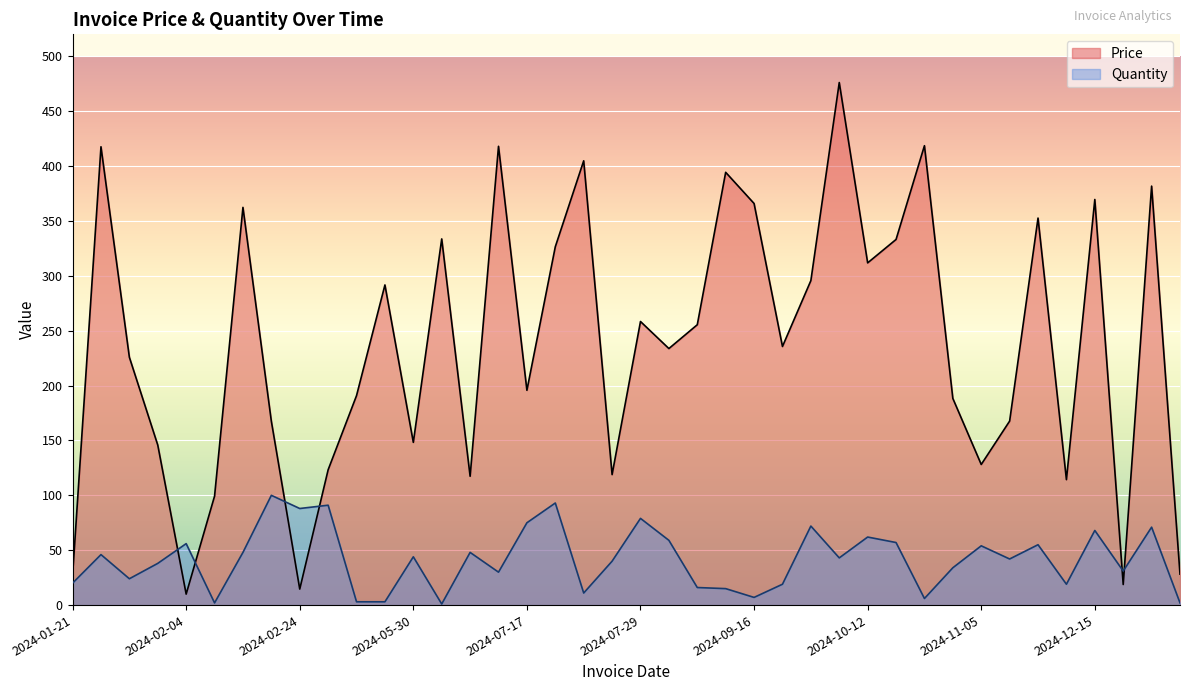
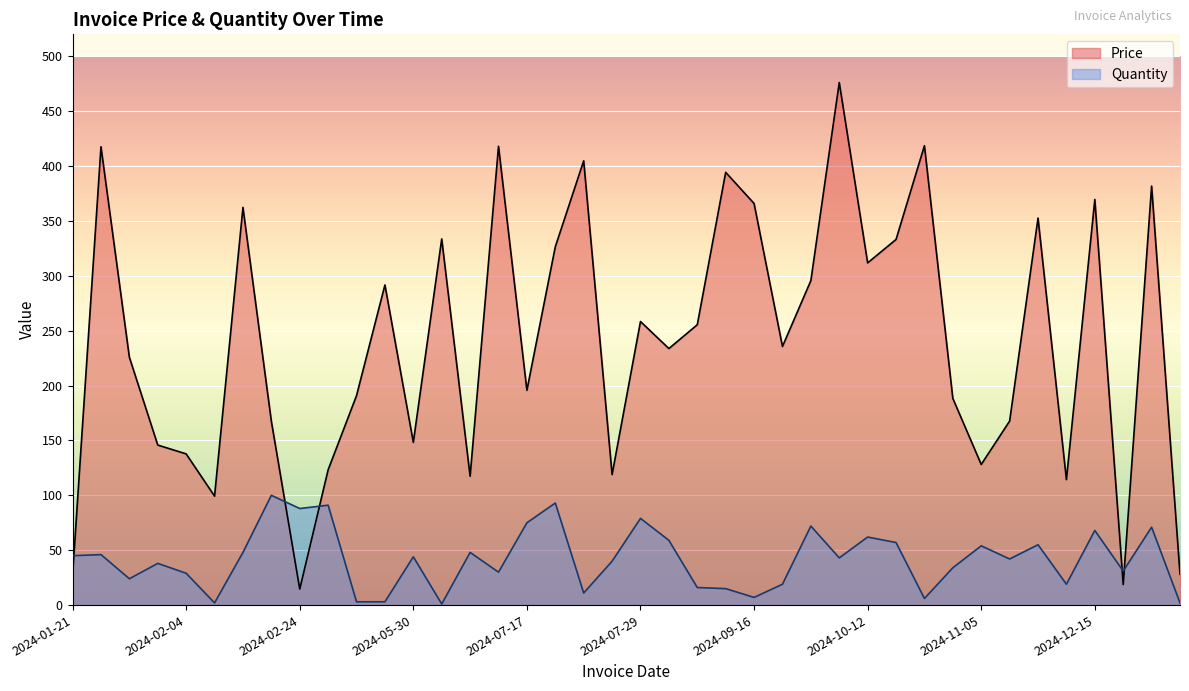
  {
    "Price": {
      "2024-01-21": 27,
-     "2024-02-04": 10,
+     "2024-02-04": 138,
      "2024-05-30": 148,
      "2024-12-15": 370
    },
    "Quantity": {
-     "2024-01-21": 20,
-     "2024-02-04": 56,
+     "2024-01-21": 45,
+     "2024-02-04": 29,
      "2024-05-30": 44,
      "2024-12-15": 68
    }
  }
